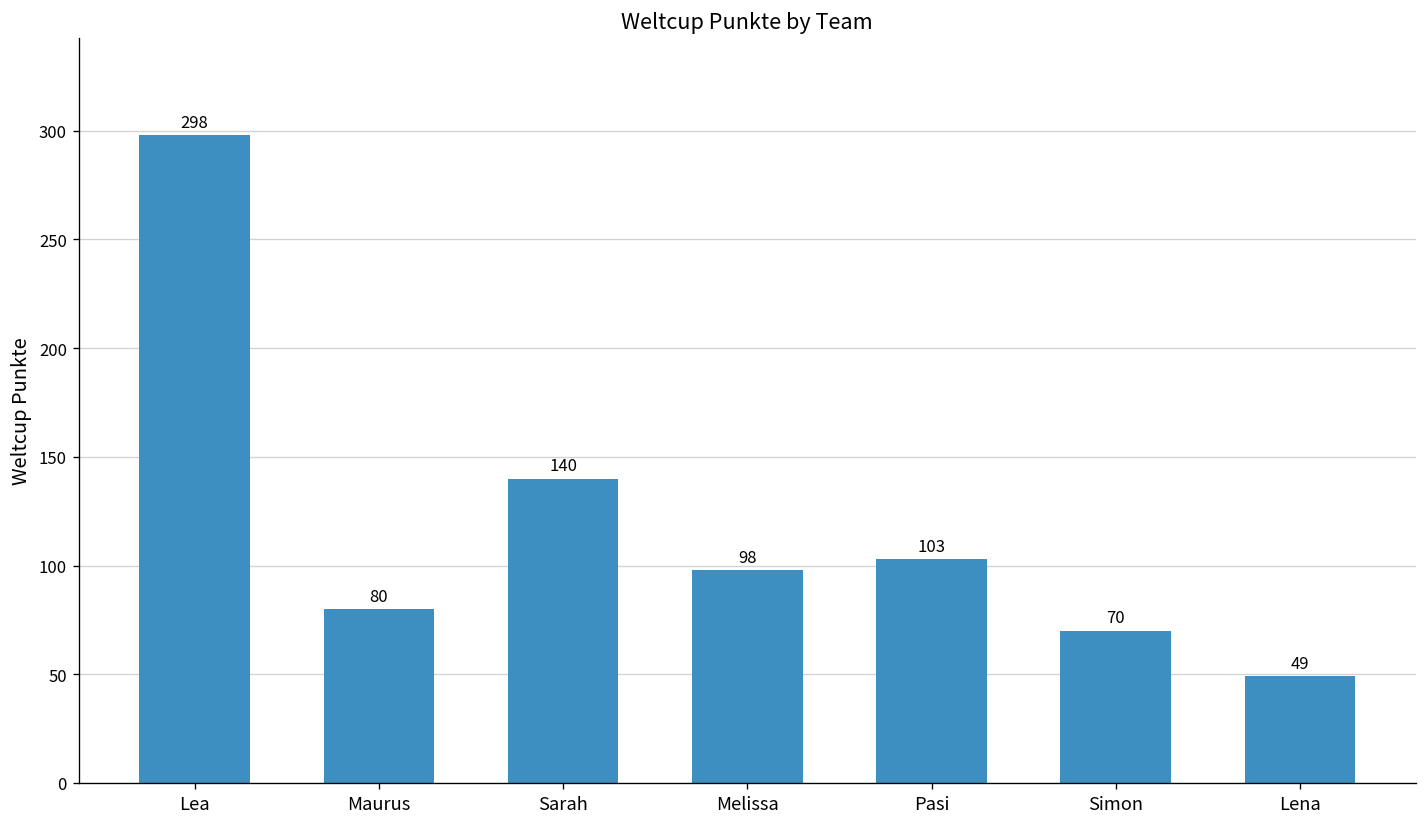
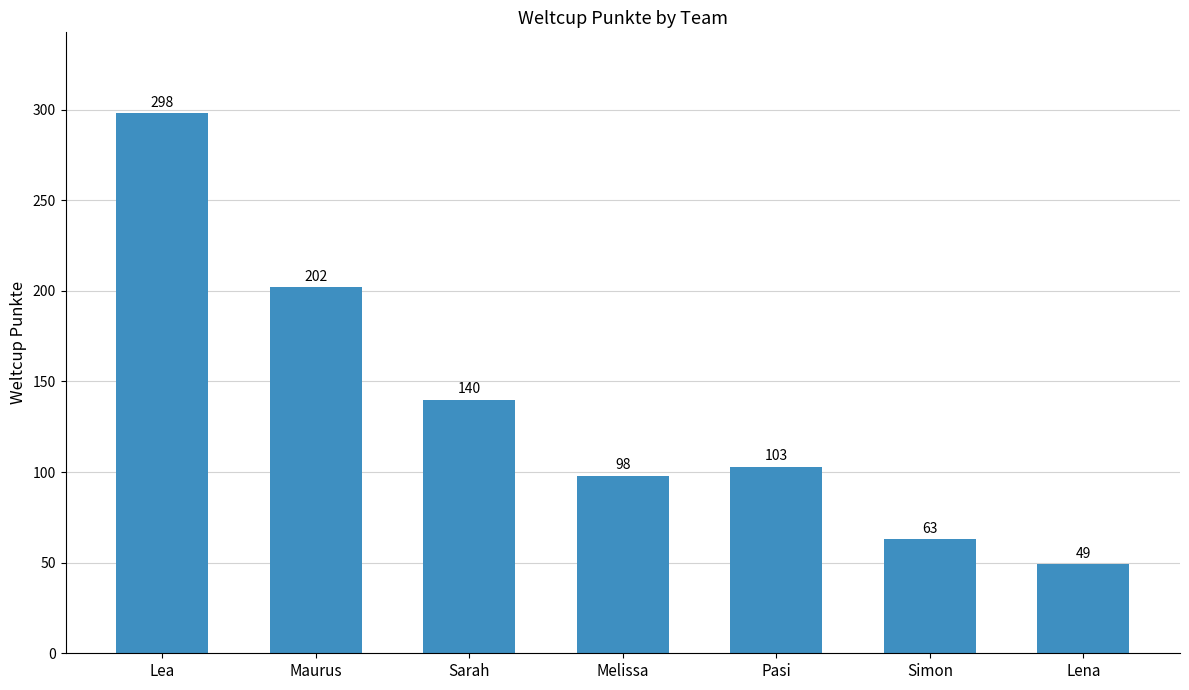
  {
    "Lea": 298,
-   "Maurus": 80,
+   "Maurus": 202,
    "Sarah": 140,
    "Melissa": 98,
    "Pasi": 103,
-   "Simon": 70,
+   "Simon": 63,
    "Lena": 49
  }
